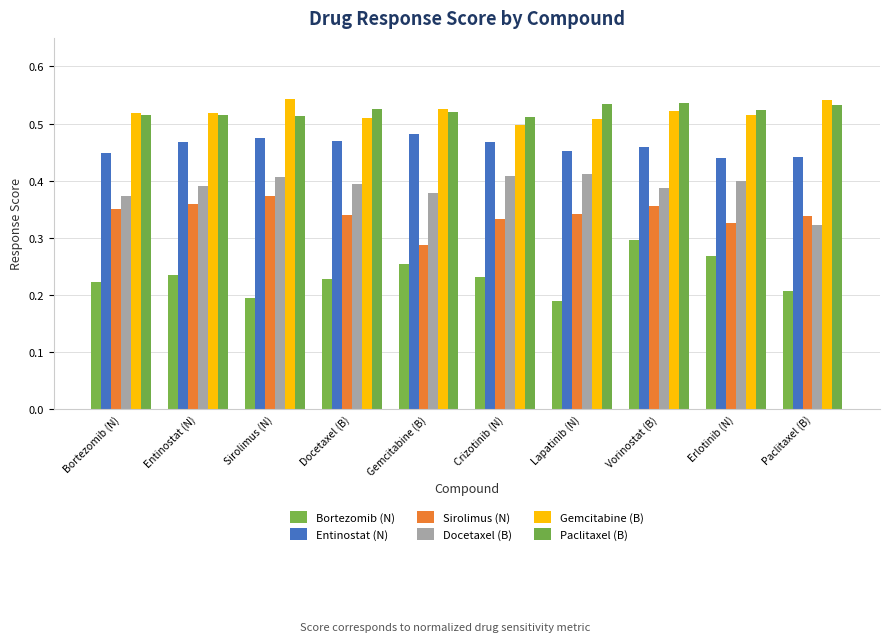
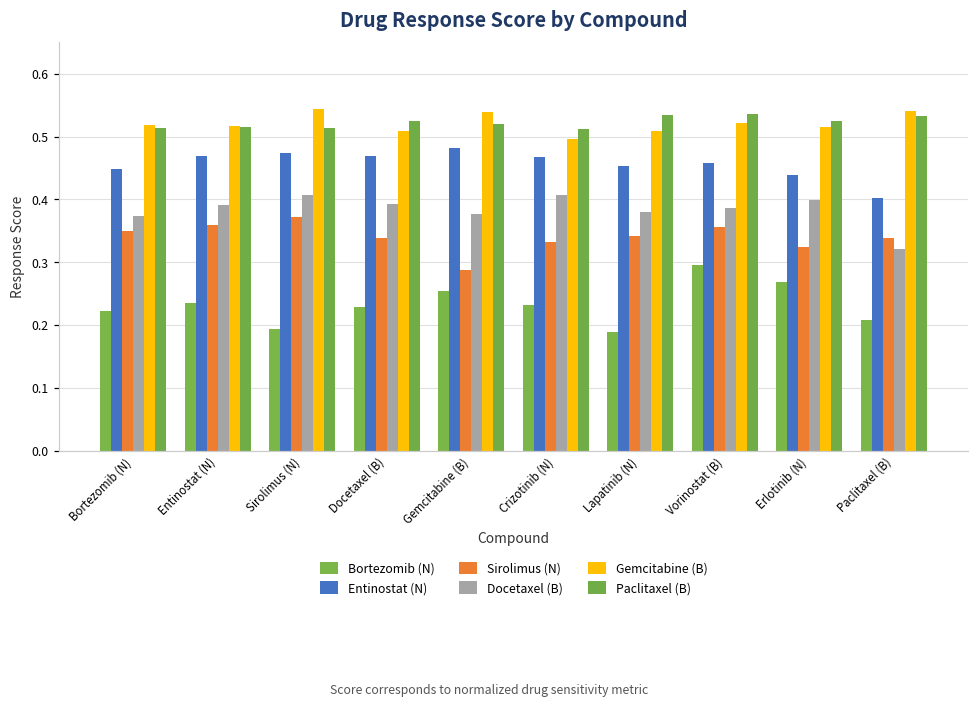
  {
    "Entinostat (N)": {
      "Bortezomib (N)": 0.45,
      "Entinostat (N)": 0.47,
      "Sirolimus (N)": 0.47,
      "Docetaxel (B)": 0.47,
      "Gemcitabine (B)": 0.48,
      "Crizotinib (N)": 0.47,
      "Lapatinib (N)": 0.45,
      "Vorinostat (B)": 0.46,
      "Erlotinib (N)": 0.44,
-     "Paclitaxel (B)": 0.44
+     "Paclitaxel (B)": 0.40
    },
    "Sirolimus (N)": {
      "Bortezomib (N)": 0.35,
      "Entinostat (N)": 0.36,
      "Sirolimus (N)": 0.37,
      "Docetaxel (B)": 0.34,
      "Gemcitabine (B)": 0.29,
      "Crizotinib (N)": 0.33,
      "Lapatinib (N)": 0.34,
      "Vorinostat (B)": 0.36,
      "Erlotinib (N)": 0.33,
      "Paclitaxel (B)": 0.34
    },
    "Docetaxel (B)": {
      "Bortezomib (N)": 0.37,
      "Entinostat (N)": 0.39,
      "Sirolimus (N)": 0.41,
      "Docetaxel (B)": 0.39,
      "Gemcitabine (B)": 0.38,
      "Crizotinib (N)": 0.41,
-     "Lapatinib (N)": 0.41,
+     "Lapatinib (N)": 0.38,
      "Vorinostat (B)": 0.39,
      "Erlotinib (N)": 0.40,
      "Paclitaxel (B)": 0.32
    },
    "Gemcitabine (B)": {
      "Bortezomib (N)": 0.52,
      "Entinostat (N)": 0.52,
      "Sirolimus (N)": 0.54,
      "Docetaxel (B)": 0.51,
-     "Gemcitabine (B)": 0.53,
+     "Gemcitabine (B)": 0.54,
      "Crizotinib (N)": 0.50,
      "Lapatinib (N)": 0.51,
      "Vorinostat (B)": 0.52,
      "Erlotinib (N)": 0.52,
      "Paclitaxel (B)": 0.54
    }
  }
